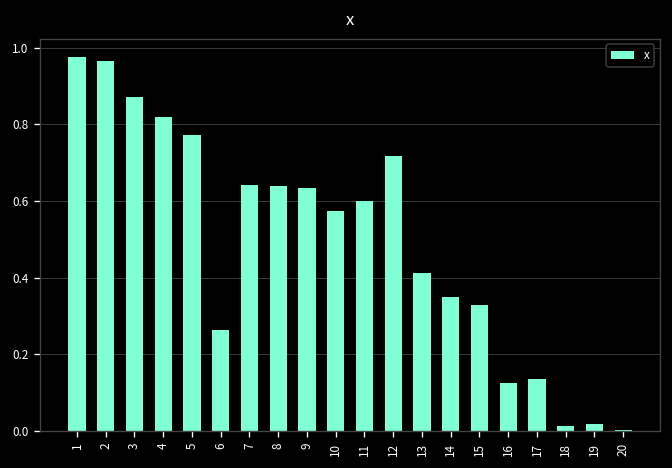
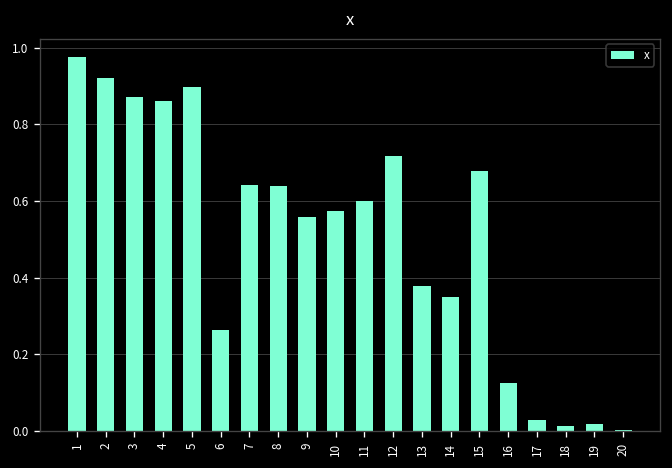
  {
    "1": 0.98,
-   "2": 0.96,
+   "2": 0.92,
    "3": 0.87,
-   "4": 0.82,
-   "5": 0.77,
+   "4": 0.86,
+   "5": 0.90,
    "6": 0.26,
    "7": 0.64,
    "8": 0.64,
-   "9": 0.63,
+   "9": 0.56,
    "10": 0.58,
    "11": 0.60,
    "12": 0.72,
-   "13": 0.41,
+   "13": 0.38,
    "14": 0.35,
-   "15": 0.33,
+   "15": 0.68,
    "16": 0.13,
-   "17": 0.14,
+   "17": 0.03,
    "18": 0.01,
    "19": 0.02
  }
